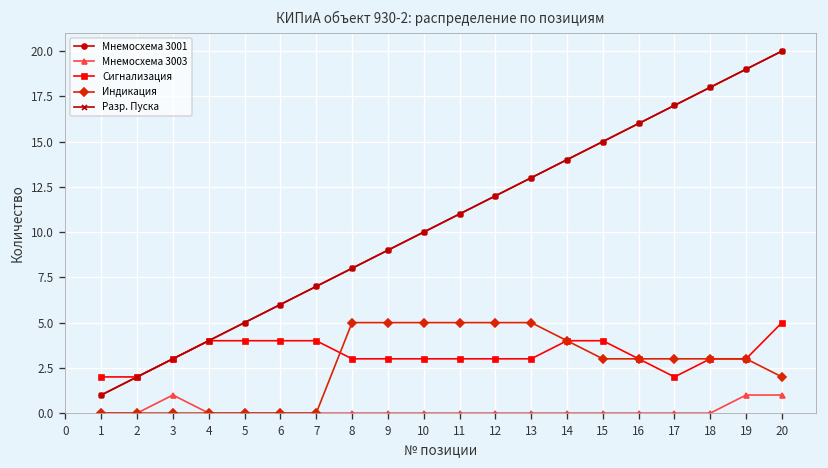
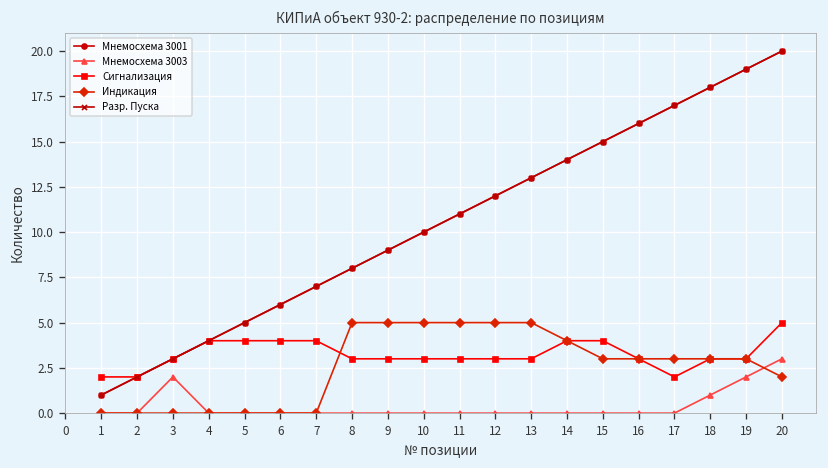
  {
    "Мнемосхема 3003": {
-     "3": 1,
+     "3": 2,
      "8": 0,
      "9": 0,
      "10": 0,
      "11": 0,
      "12": 0,
      "13": 0,
      "14": 0,
      "15": 0,
      "16": 0,
      "17": 0,
-     "18": 0,
-     "19": 1,
-     "20": 1
+     "18": 1,
+     "19": 2,
+     "20": 3
    }
  }
